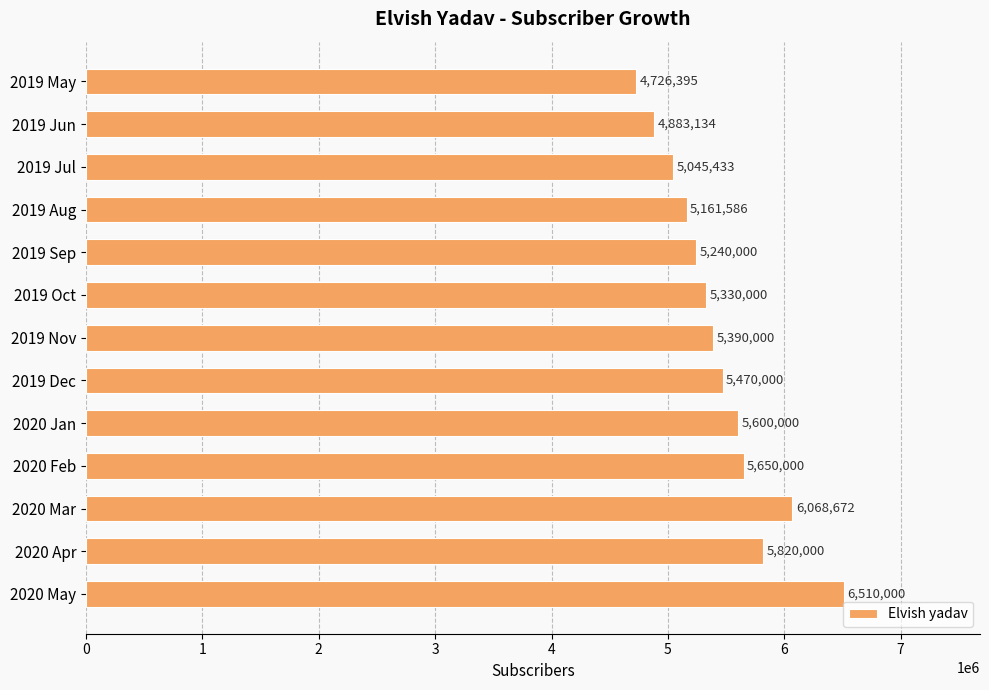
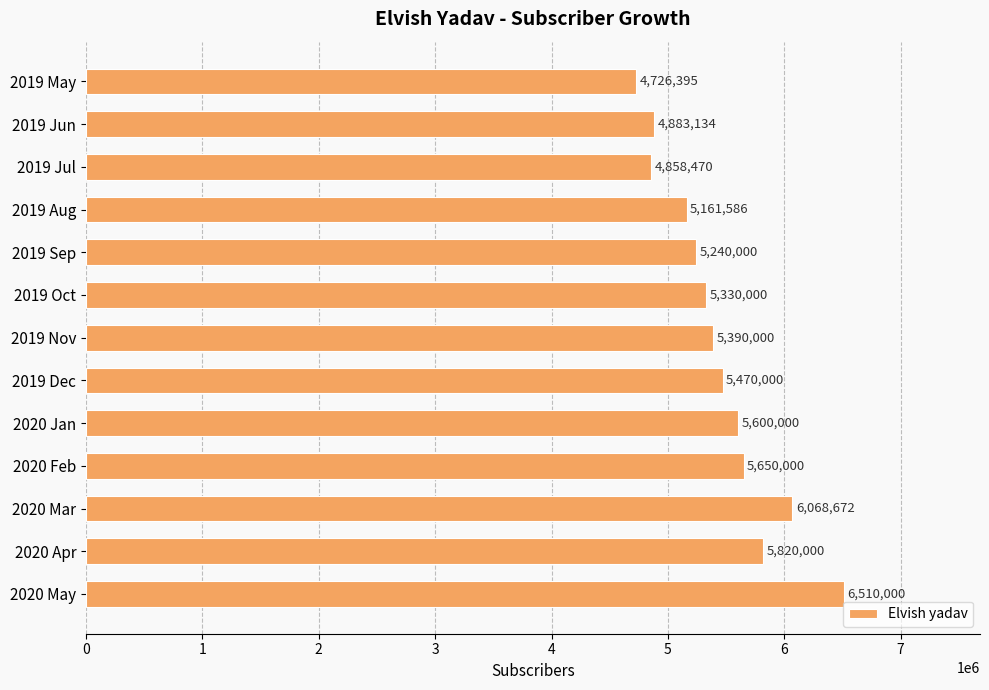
  {
    "2019 May": "4,726,395",
    "2019 Jun": "4,883,134",
-   "2019 Jul": "5,045,433",
+   "2019 Jul": "4,858,470",
    "2019 Aug": "5,161,586",
    "2019 Sep": "5,240,000",
    "2019 Oct": "5,330,000",
    "2019 Nov": "5,390,000",
    "2019 Dec": "5,470,000",
    "2020 Jan": "5,600,000",
    "2020 Feb": "5,650,000",
    "2020 Mar": "6,068,672",
    "2020 Apr": "5,820,000",
    "2020 May": "6,510,000"
  }
